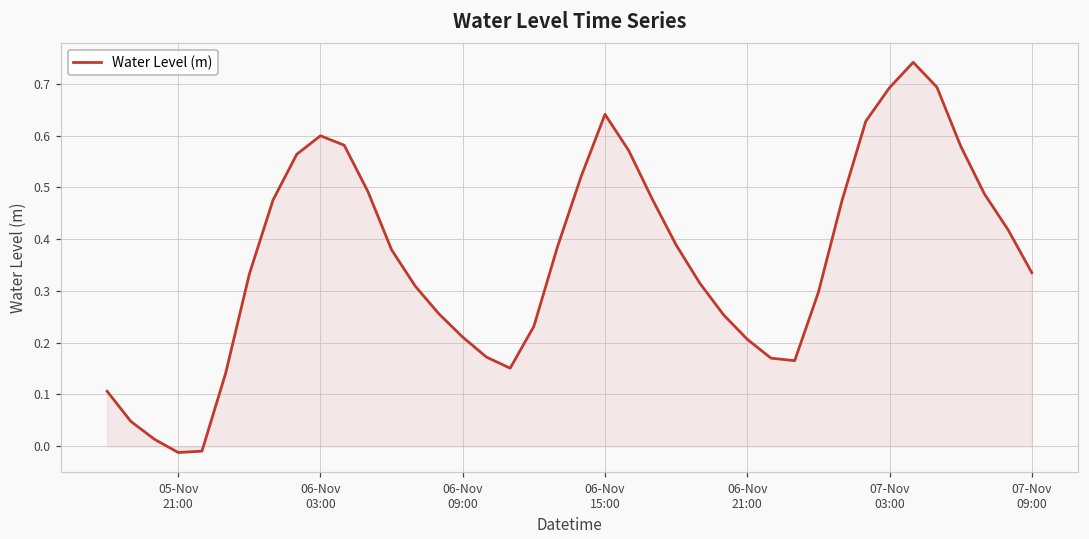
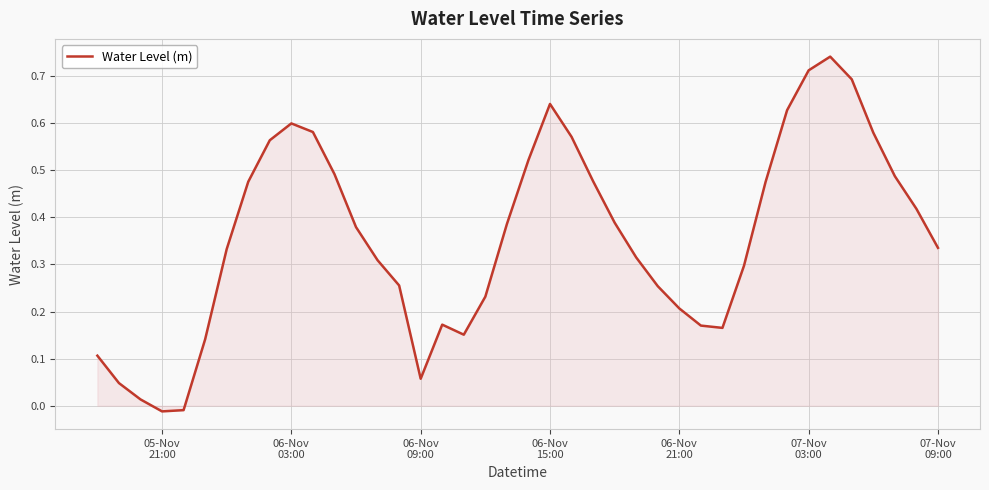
  {
    "Water Level (m)": {
      "05-Nov 21:00": -0.01,
-     "06-Nov 09:00": 0.21,
-     "07-Nov 03:00": 0.69
+     "06-Nov 09:00": 0.06,
+     "07-Nov 03:00": 0.71
    }
  }
